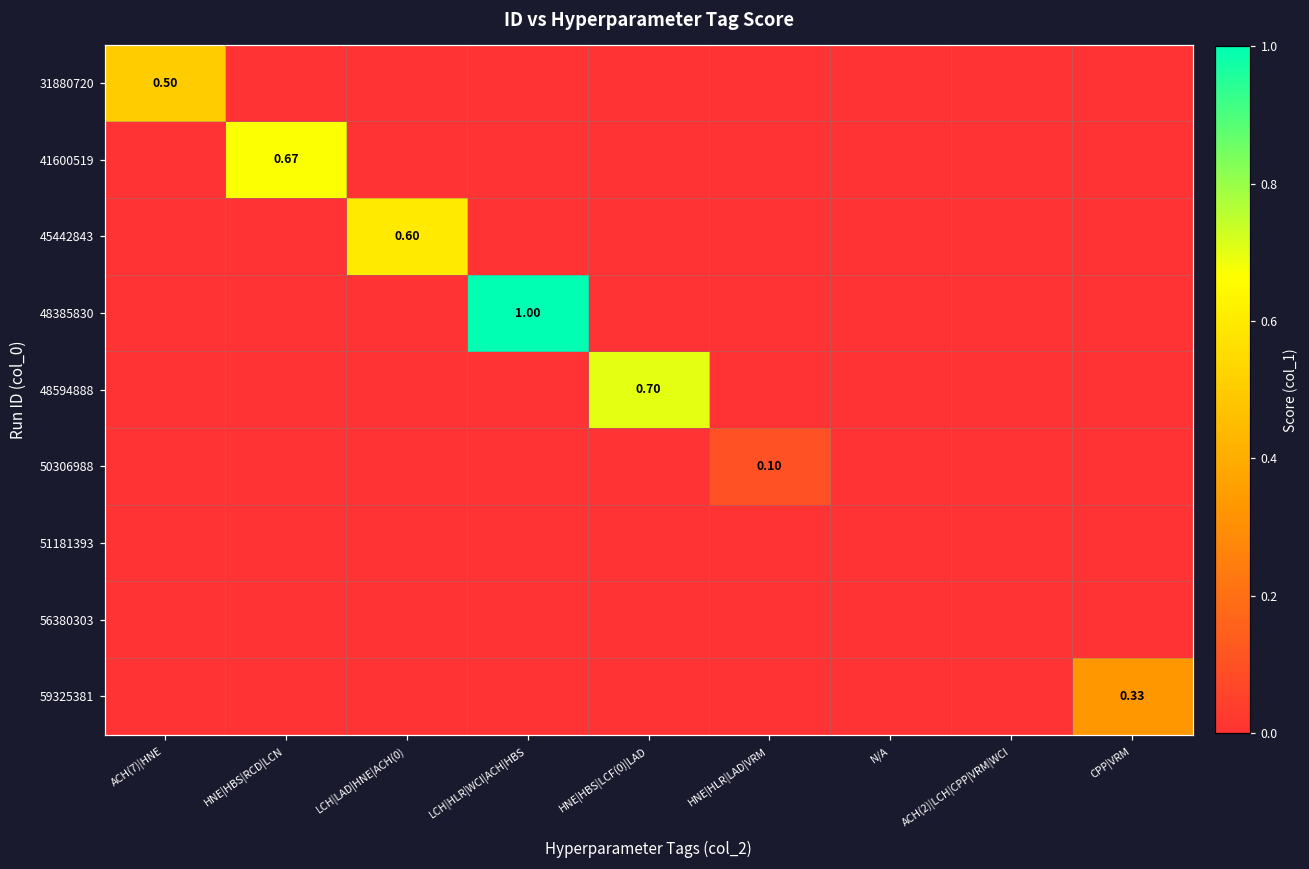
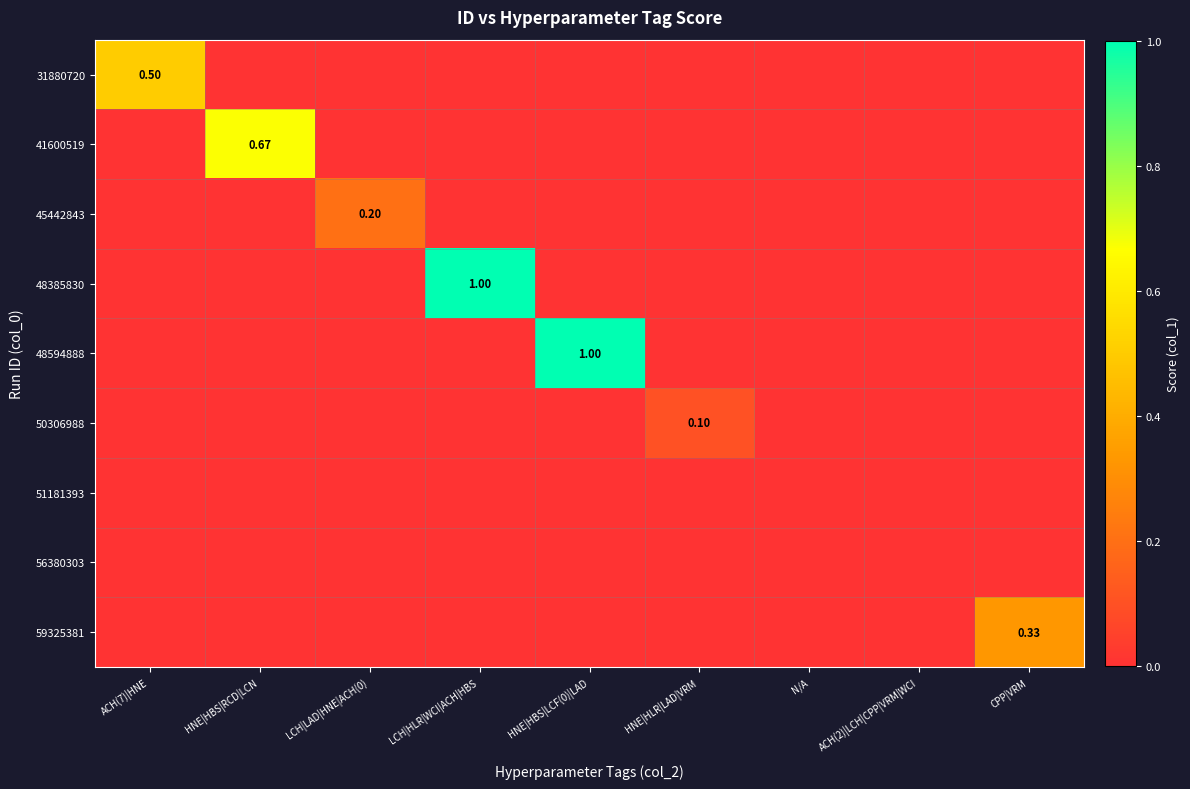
  {
    "31880720": {
      "ACH(7)|HNE": 0.50
    },
    "41600519": {
      "HNE|HBS|RCD|LCN": 0.67
    },
    "45442843": {
-     "LCH|LAD|HNE|ACH(0)": 0.60
+     "LCH|LAD|HNE|ACH(0)": 0.20
    },
    "48385830": {
      "LCH|HLR|WCI|ACH|HBS": 1.00
    },
    "48594888": {
-     "HNE|HBS|LCF(0)|LAD": 0.70
+     "HNE|HBS|LCF(0)|LAD": 1.00
    },
    "50306988": {
      "HNE|HLR|LAD|VRM": 0.10
    },
    "59325381": {
      "CPP|VRM": 0.33
    }
  }
